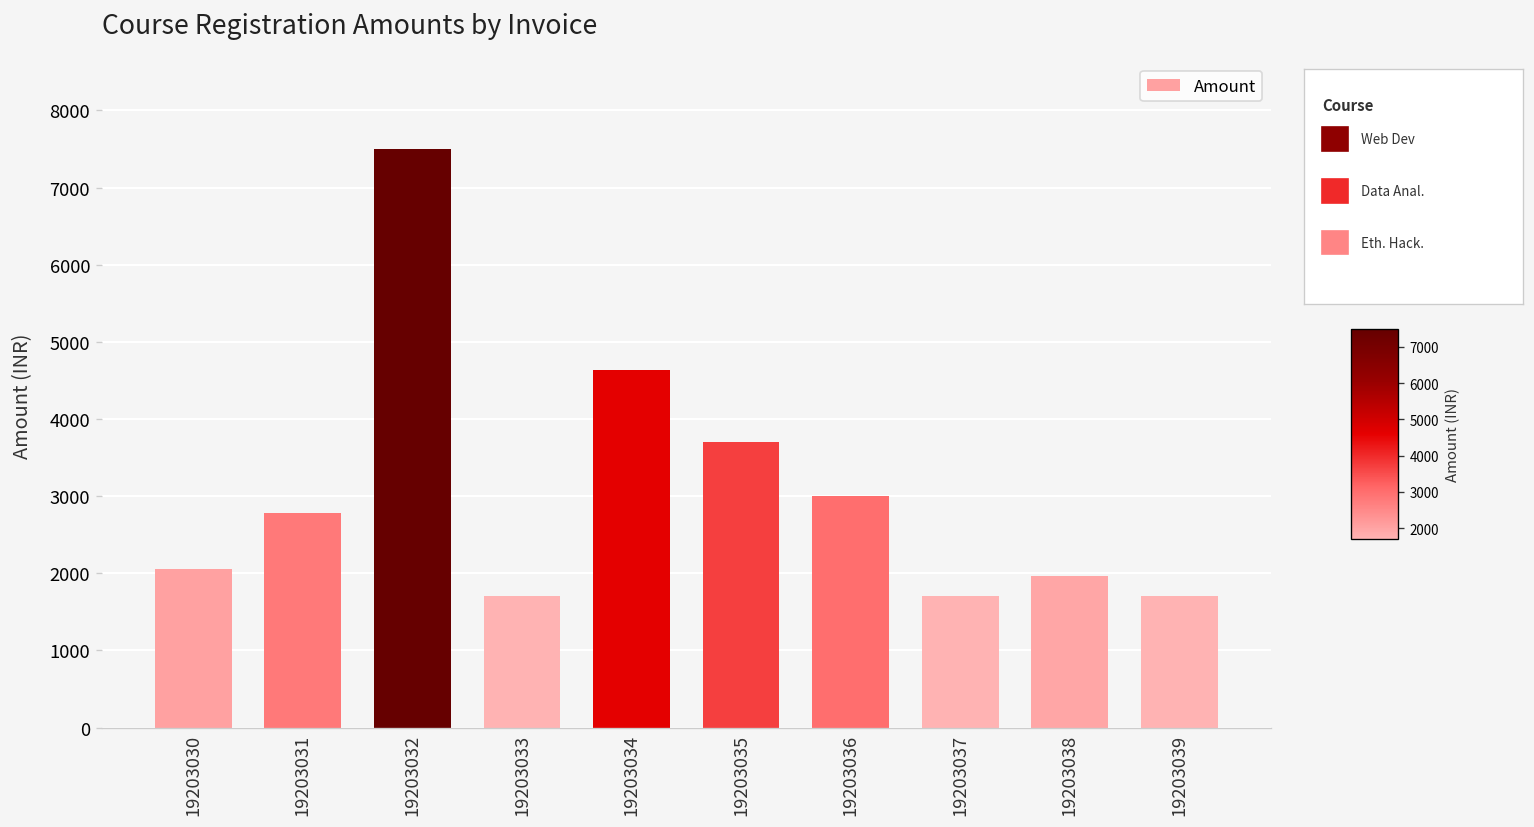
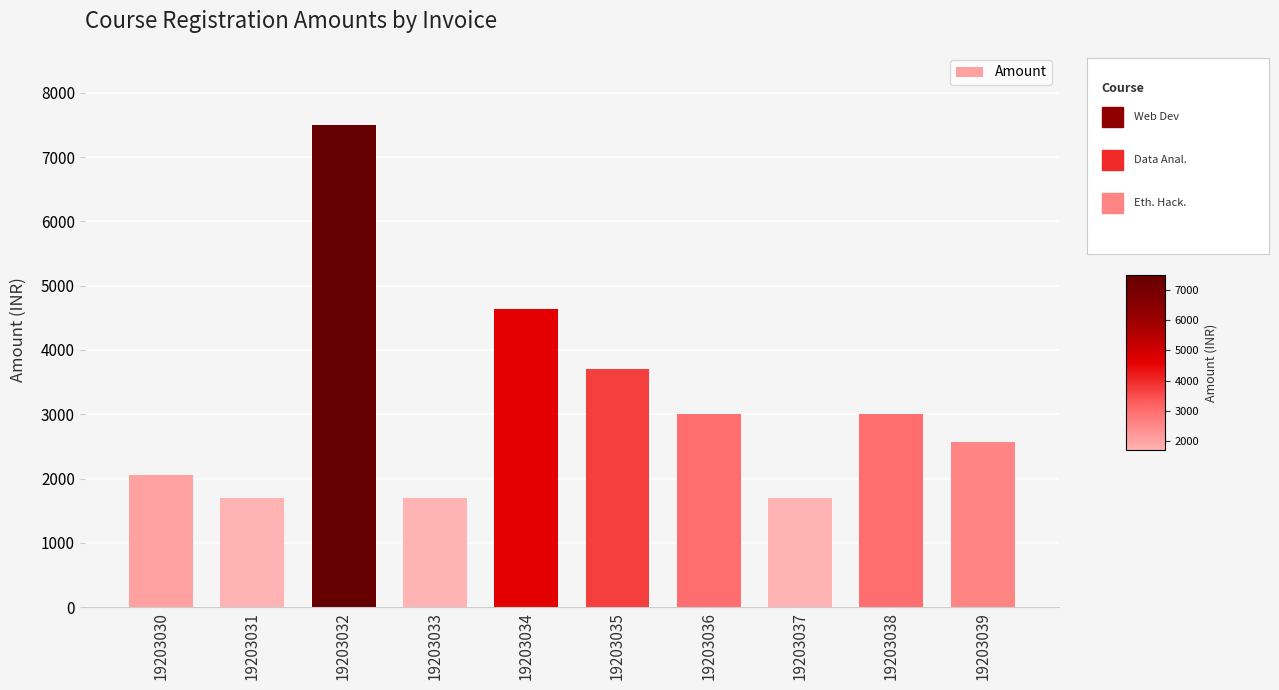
  {
    "19203030": 2000,
-   "19203031": 2800,
+   "19203031": 1700,
    "19203032": 7500,
    "19203033": 1700,
    "19203034": 4600,
    "19203035": 3700,
    "19203036": 3000,
    "19203037": 1700,
-   "19203038": 2000,
-   "19203039": 1700
+   "19203038": 3000,
+   "19203039": 2600
  }
